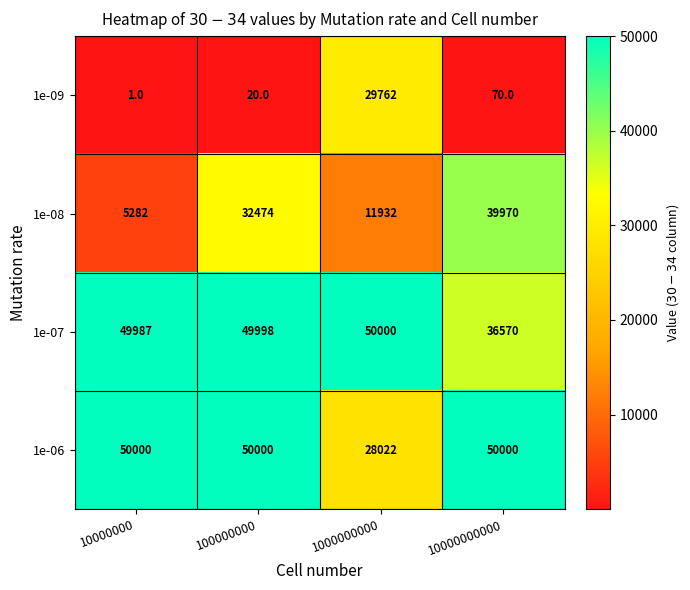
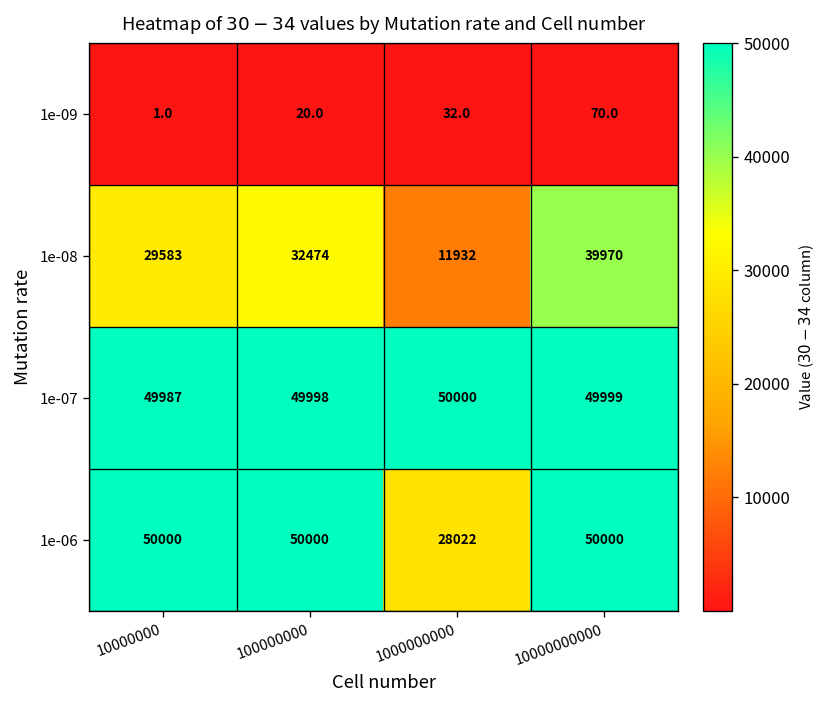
  {
    "1e-09": {
      "10000000": 1.0,
      "100000000": 20.0,
-     "1000000000": 29762,
+     "1000000000": 32.0,
      "10000000000": 70.0
    },
    "1e-08": {
-     "10000000": 5282,
+     "10000000": 29583,
      "100000000": 32474,
      "1000000000": 11932,
      "10000000000": 39970
    },
    "1e-07": {
      "10000000": 49987,
      "100000000": 49998,
      "1000000000": 50000,
-     "10000000000": 36570
+     "10000000000": 49999
    },
    "1e-06": {
      "10000000": 50000,
      "100000000": 50000,
      "1000000000": 28022,
      "10000000000": 50000
    }
  }
